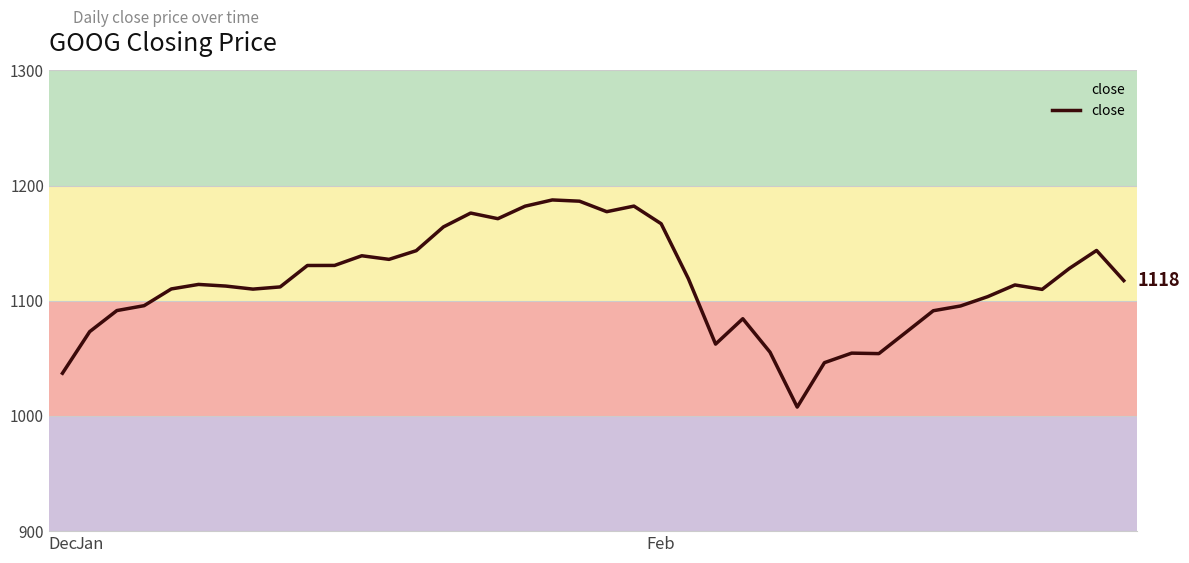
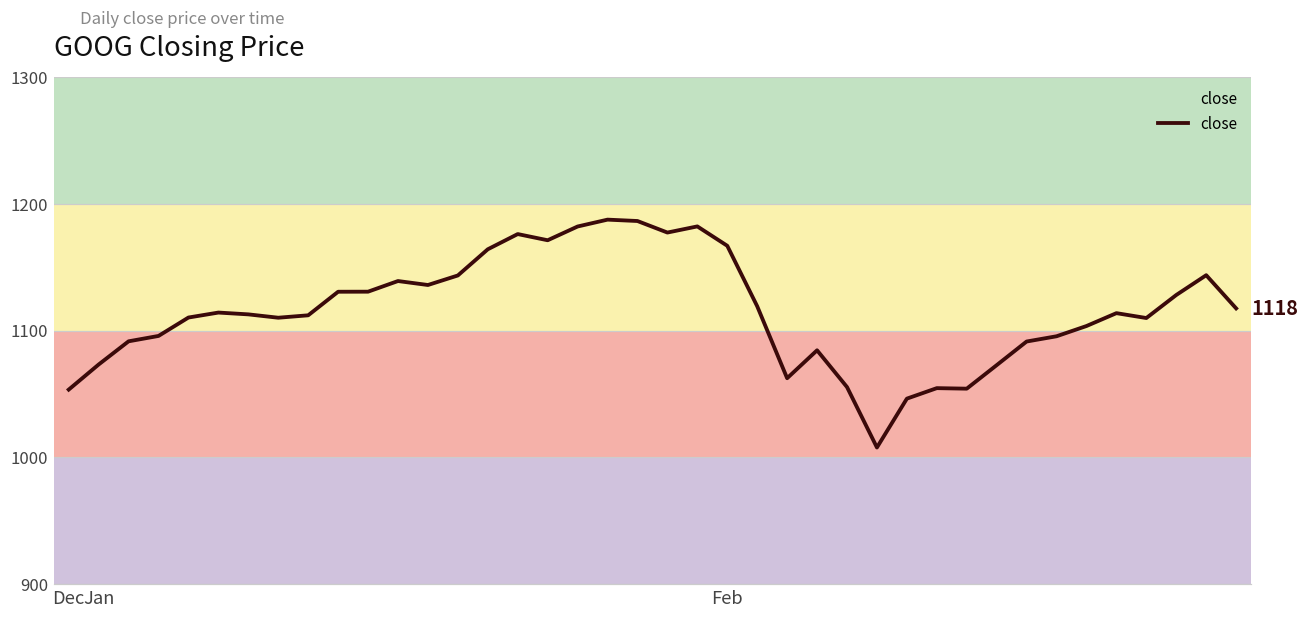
  {
-   "Dec": 1037,
+   "Dec": 1053,
    "Jan": 1073,
    "Feb": 1167
  }
